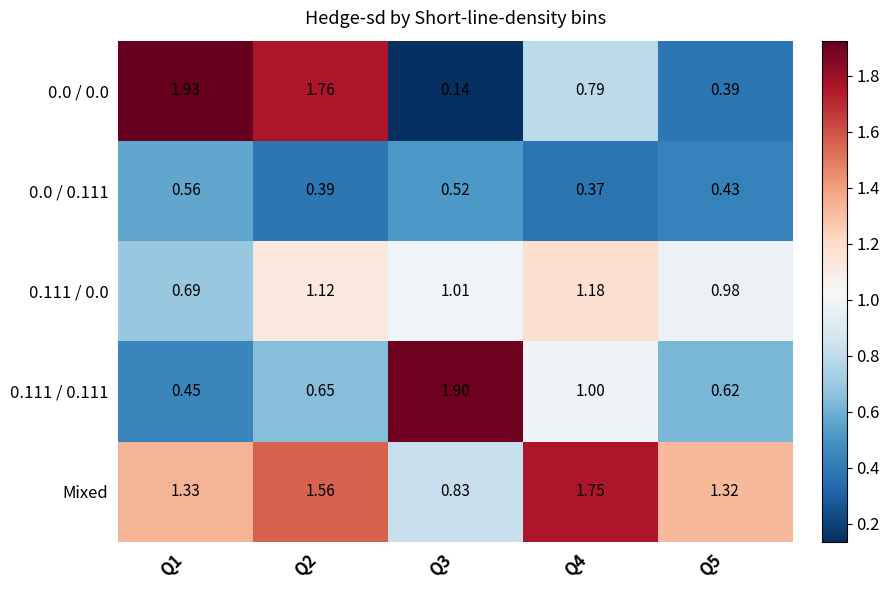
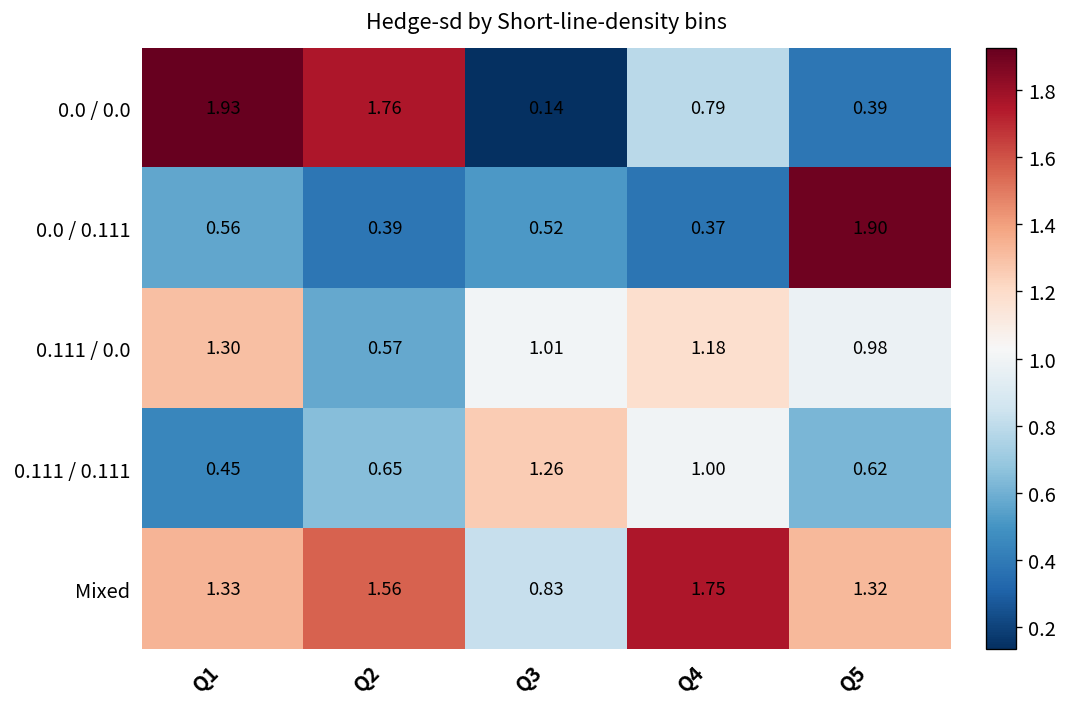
  {
    "0.0 / 0.0": {
      "Q1": 1.93,
      "Q2": 1.76,
      "Q3": 0.14,
      "Q4": 0.79,
      "Q5": 0.39
    },
    "0.0 / 0.111": {
      "Q1": 0.56,
      "Q2": 0.39,
      "Q3": 0.52,
      "Q4": 0.37,
-     "Q5": 0.43
+     "Q5": 1.90
    },
    "0.111 / 0.0": {
-     "Q1": 0.69,
-     "Q2": 1.12,
+     "Q1": 1.30,
+     "Q2": 0.57,
      "Q3": 1.01,
      "Q4": 1.18,
      "Q5": 0.98
    },
    "0.111 / 0.111": {
      "Q1": 0.45,
      "Q2": 0.65,
-     "Q3": 1.90,
+     "Q3": 1.26,
      "Q4": 1.00,
      "Q5": 0.62
    },
    "Mixed": {
      "Q1": 1.33,
      "Q2": 1.56,
      "Q3": 0.83,
      "Q4": 1.75,
      "Q5": 1.32
    }
  }
